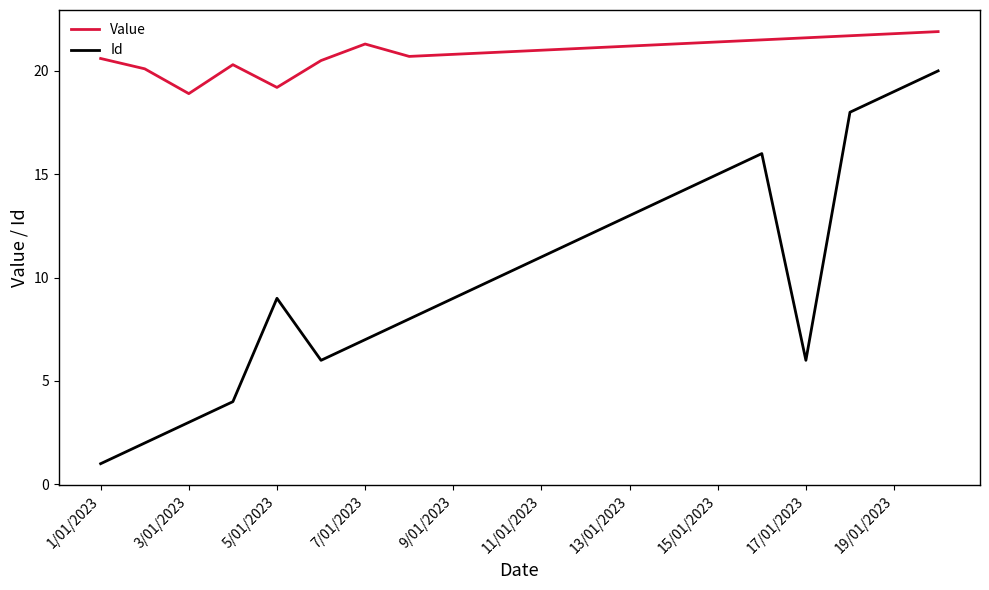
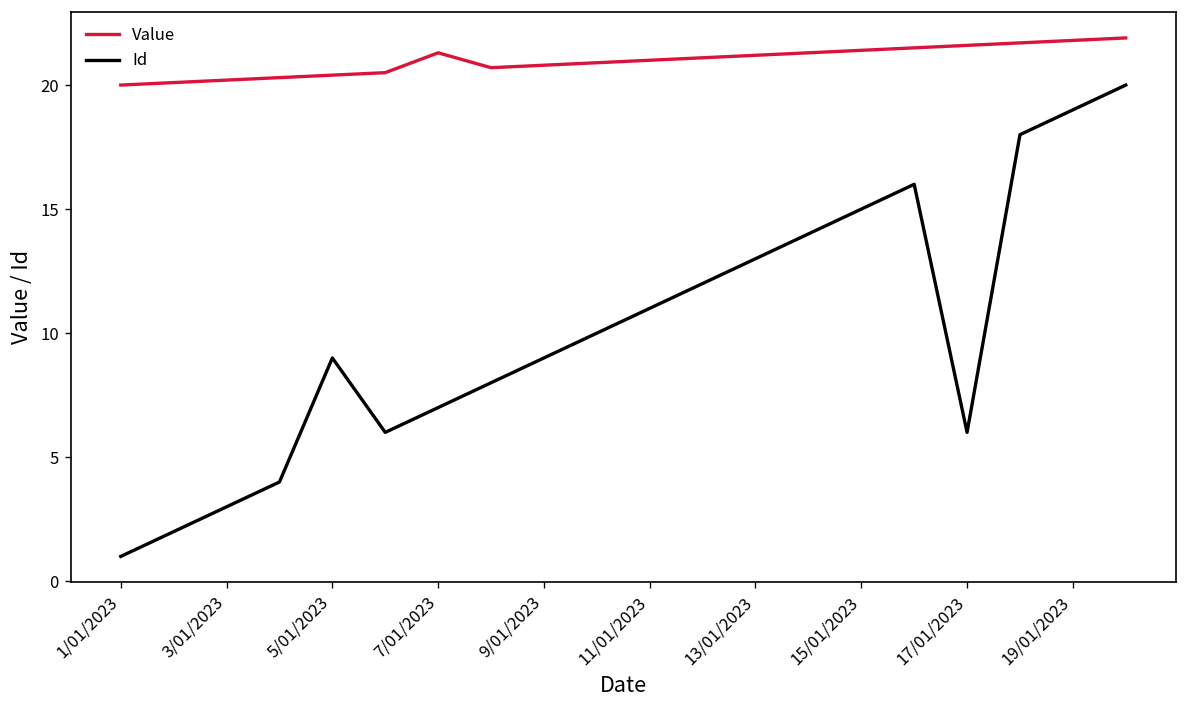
  {
    "Value": {
-     "1/01/2023": 20.6,
-     "3/01/2023": 18.9,
-     "5/01/2023": 19.2,
+     "1/01/2023": 20.0,
+     "3/01/2023": 20.2,
+     "5/01/2023": 20.4,
      "7/01/2023": 21.3,
      "9/01/2023": 20.8,
      "11/01/2023": 21.0,
      "13/01/2023": 21.2,
      "15/01/2023": 21.4,
      "17/01/2023": 21.6,
      "19/01/2023": 21.8
    },
    "Id": {
      "1/01/2023": 1.0,
      "3/01/2023": 3.0,
      "5/01/2023": 9.0,
      "7/01/2023": 7.0,
      "9/01/2023": 9.0,
      "11/01/2023": 11.0,
      "13/01/2023": 13.0,
      "15/01/2023": 15.0,
      "17/01/2023": 6.0,
      "19/01/2023": 19.0
    }
  }
